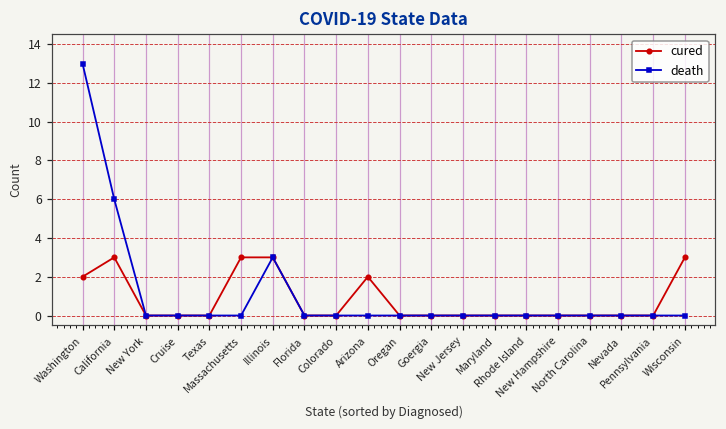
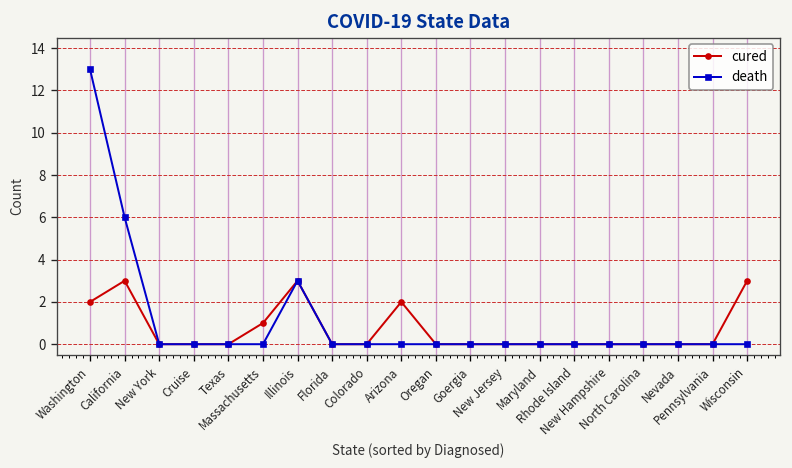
  {
    "cured": {
      "Washington": 2,
      "California": 3,
-     "Massachusetts": 3,
+     "Massachusetts": 1,
      "Arizona": 2,
      "Wisconsin": 3
    },
    "death": {
      "Washington": 13,
      "California": 6,
      "Massachusetts": 0,
      "Arizona": 0,
      "Wisconsin": 0
    }
  }
